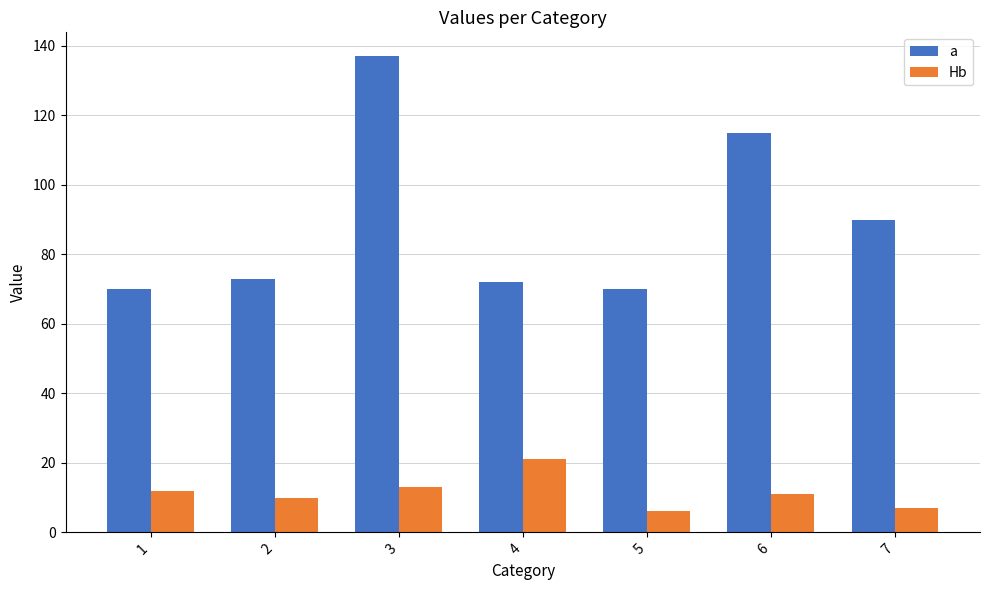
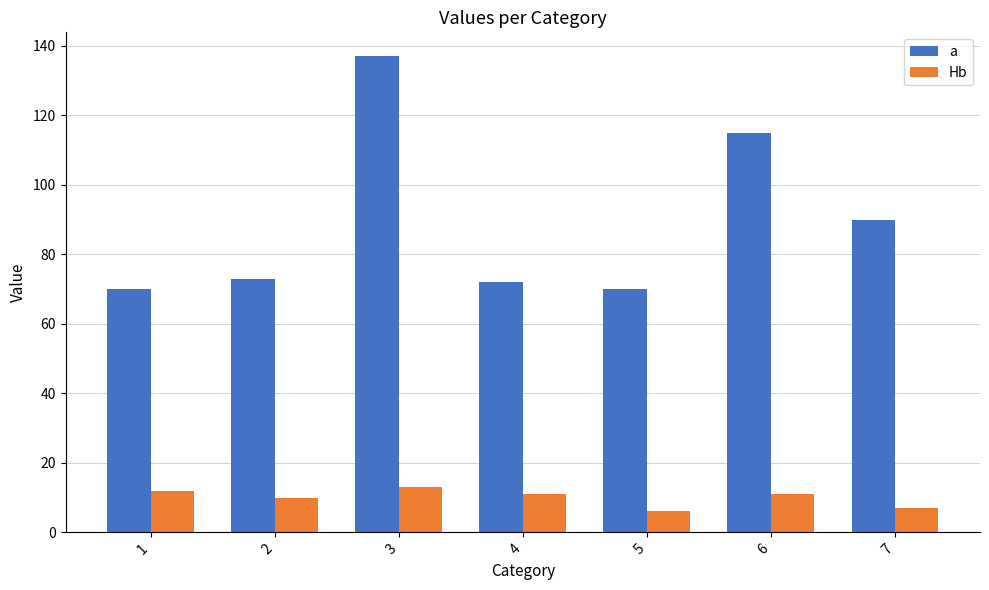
  {
    "a": {
      "1": 70,
      "2": 73,
      "3": 137,
      "4": 72,
      "5": 70,
      "6": 115,
      "7": 90
    },
    "Hb": {
      "1": 12,
      "2": 10,
      "3": 13,
-     "4": 21,
+     "4": 11,
      "5": 6,
      "6": 11,
      "7": 7
    }
  }
